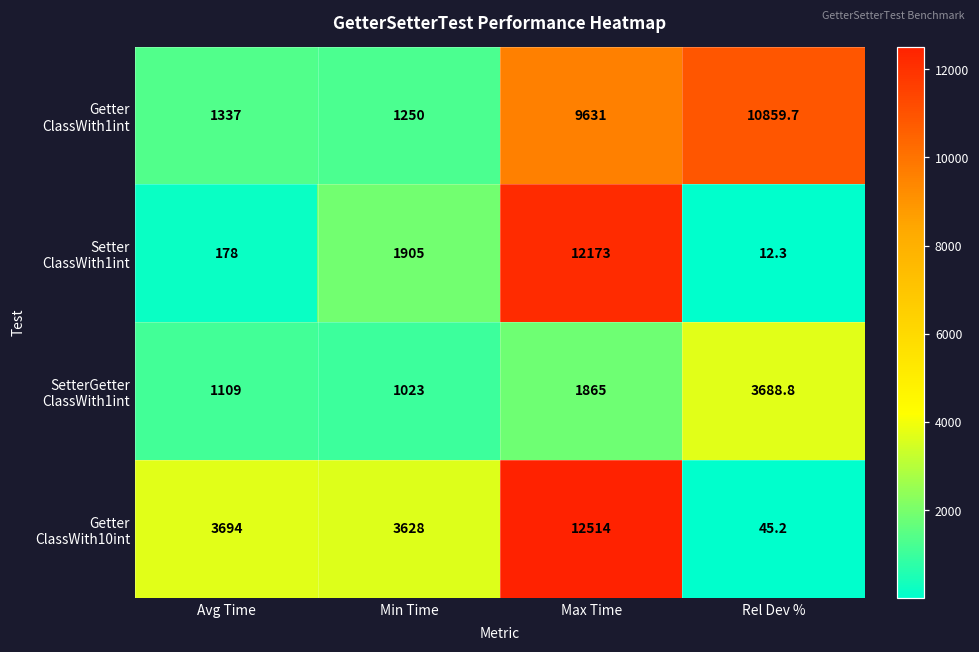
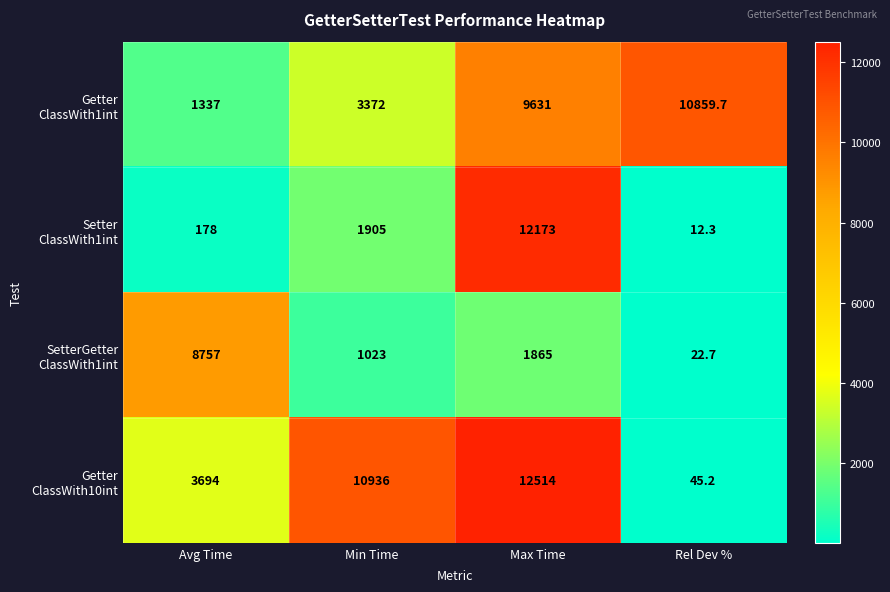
  {
    "Getter ClassWith1int": {
      "Avg Time": 1337,
-     "Min Time": 1250,
+     "Min Time": 3372,
      "Max Time": 9631,
      "Rel Dev %": 10859.7
    },
    "Setter ClassWith1int": {
      "Avg Time": 178,
      "Min Time": 1905,
      "Max Time": 12173,
      "Rel Dev %": 12.3
    },
    "SetterGetter ClassWith1int": {
-     "Avg Time": 1109,
+     "Avg Time": 8757,
      "Min Time": 1023,
      "Max Time": 1865,
-     "Rel Dev %": 3688.8
+     "Rel Dev %": 22.7
    },
    "Getter ClassWith10int": {
      "Avg Time": 3694,
-     "Min Time": 3628,
+     "Min Time": 10936,
      "Max Time": 12514,
      "Rel Dev %": 45.2
    }
  }
